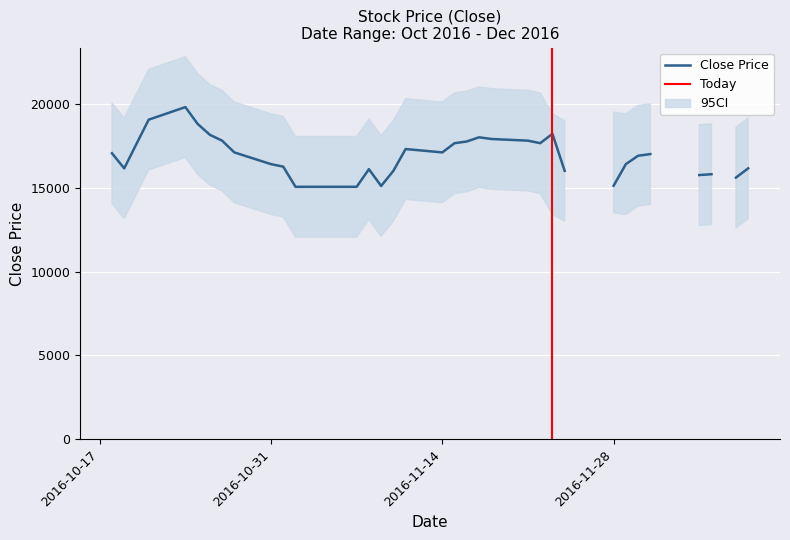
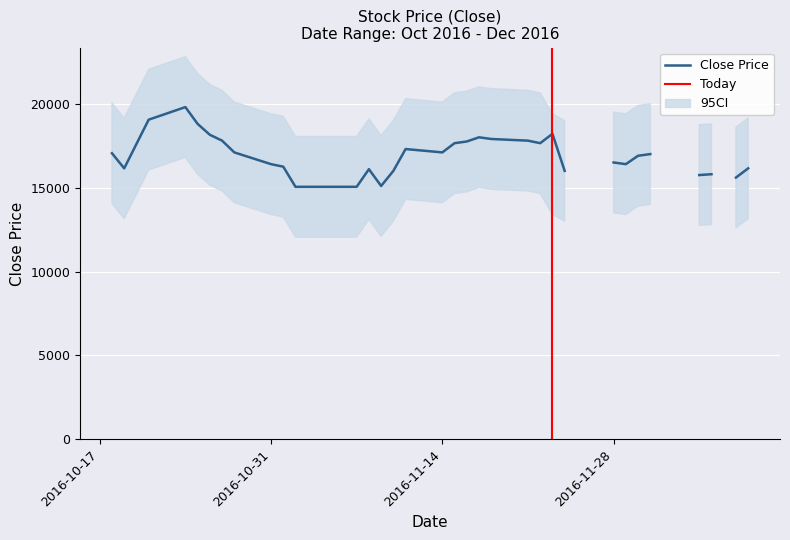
  {
    "2016-10-31": 16400,
    "2016-11-14": 17100,
-   "2016-11-28": 15100
+   "2016-11-28": 16500
  }
